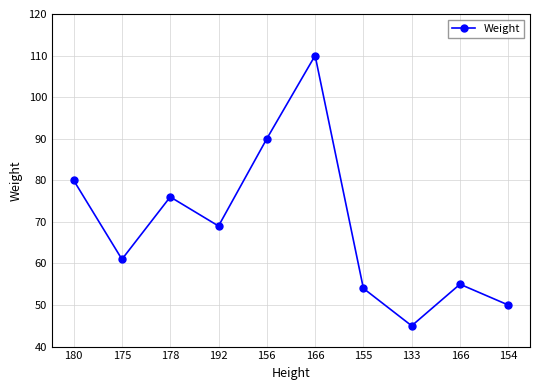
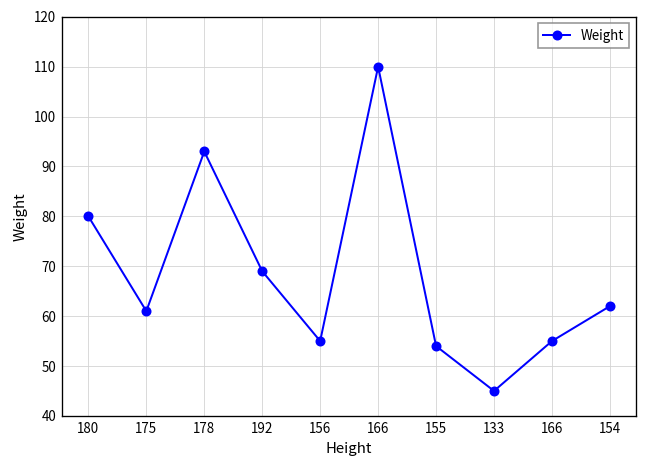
  {
    "180": 80,
    "175": 61,
-   "178": 76,
+   "178": 93,
    "192": 69,
-   "156": 90,
+   "156": 55,
    "155": 54,
    "133": 45,
-   "154": 50
+   "154": 62
  }
